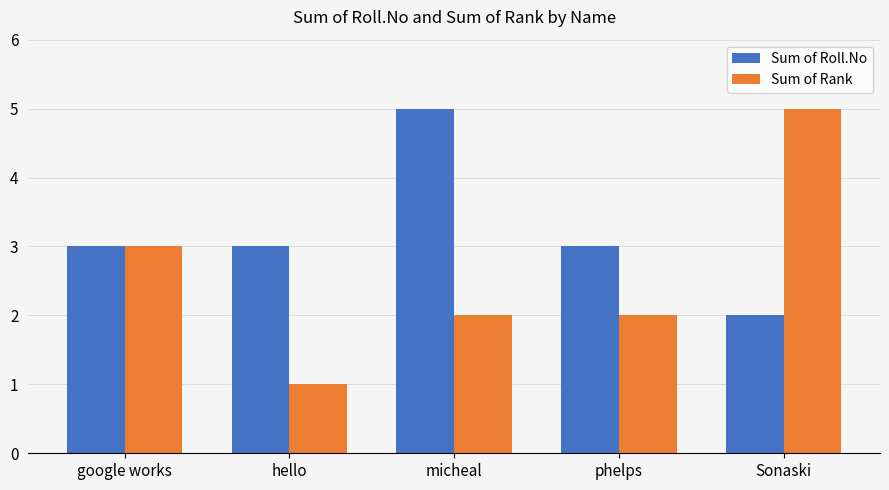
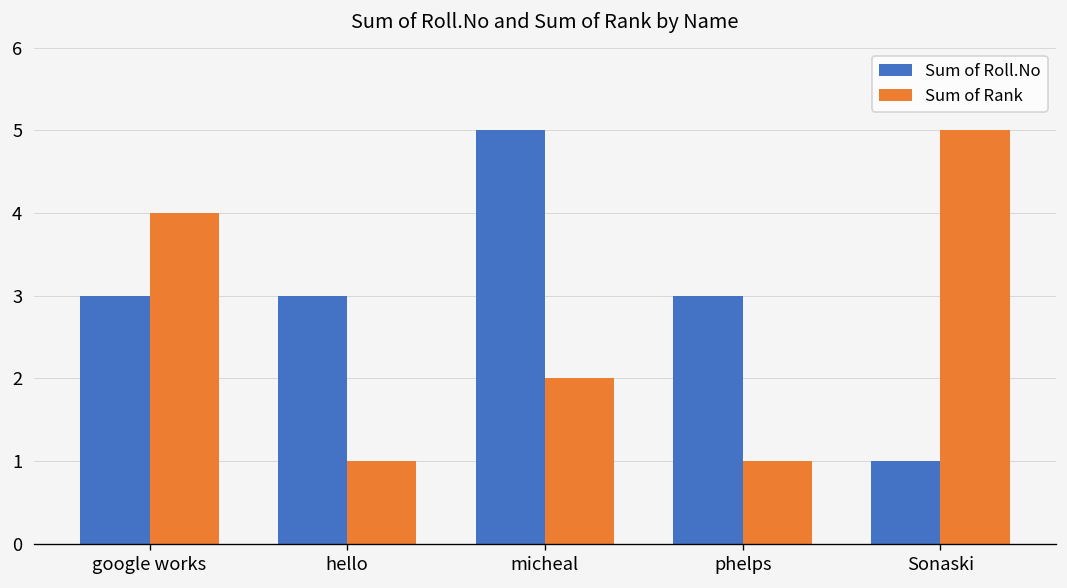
  {
    "Sum of Roll.No": {
      "google works": 3,
      "hello": 3,
      "micheal": 5,
      "phelps": 3,
-     "Sonaski": 2
+     "Sonaski": 1
    },
    "Sum of Rank": {
-     "google works": 3,
+     "google works": 4,
      "hello": 1,
      "micheal": 2,
-     "phelps": 2,
+     "phelps": 1,
      "Sonaski": 5
    }
  }
